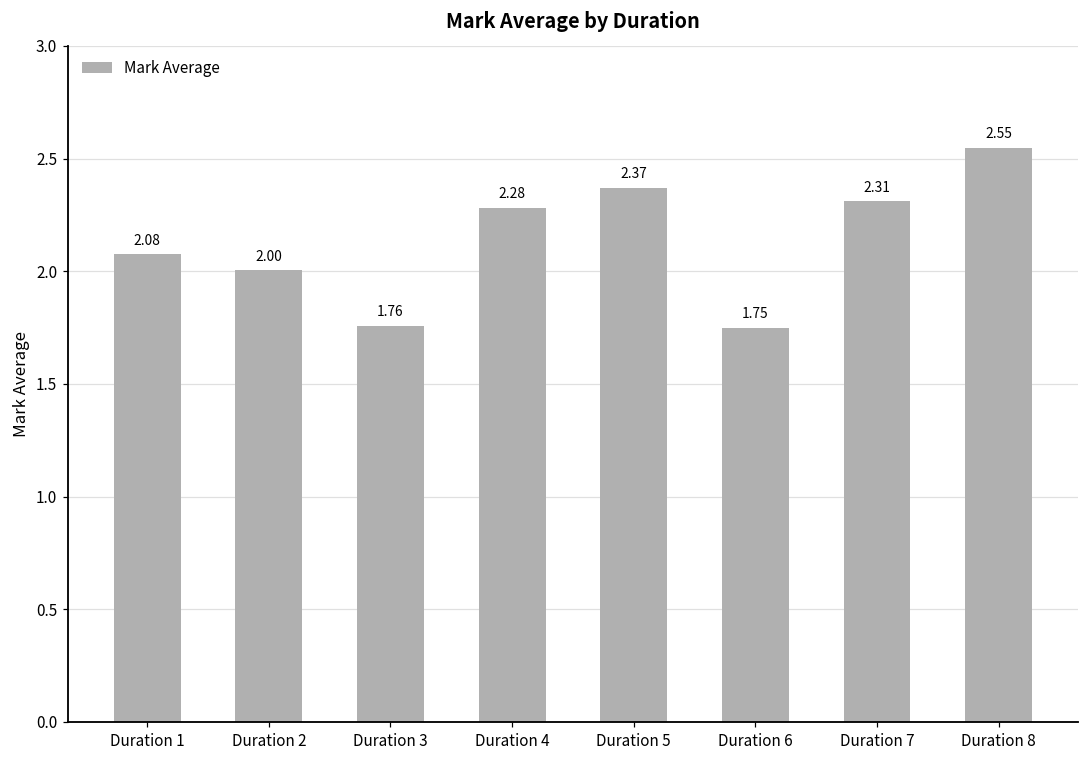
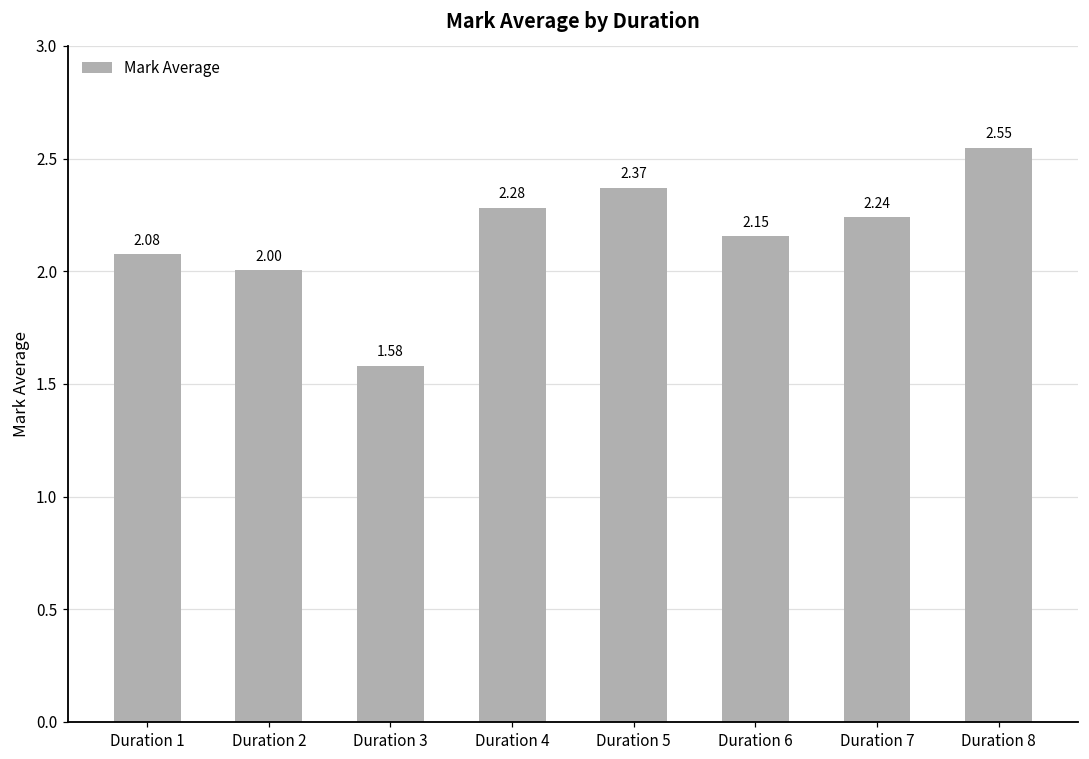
  {
    "Duration 1": 2.08,
    "Duration 2": 2.00,
-   "Duration 3": 1.76,
+   "Duration 3": 1.58,
    "Duration 4": 2.28,
    "Duration 5": 2.37,
-   "Duration 6": 1.75,
-   "Duration 7": 2.31,
+   "Duration 6": 2.15,
+   "Duration 7": 2.24,
    "Duration 8": 2.55
  }
